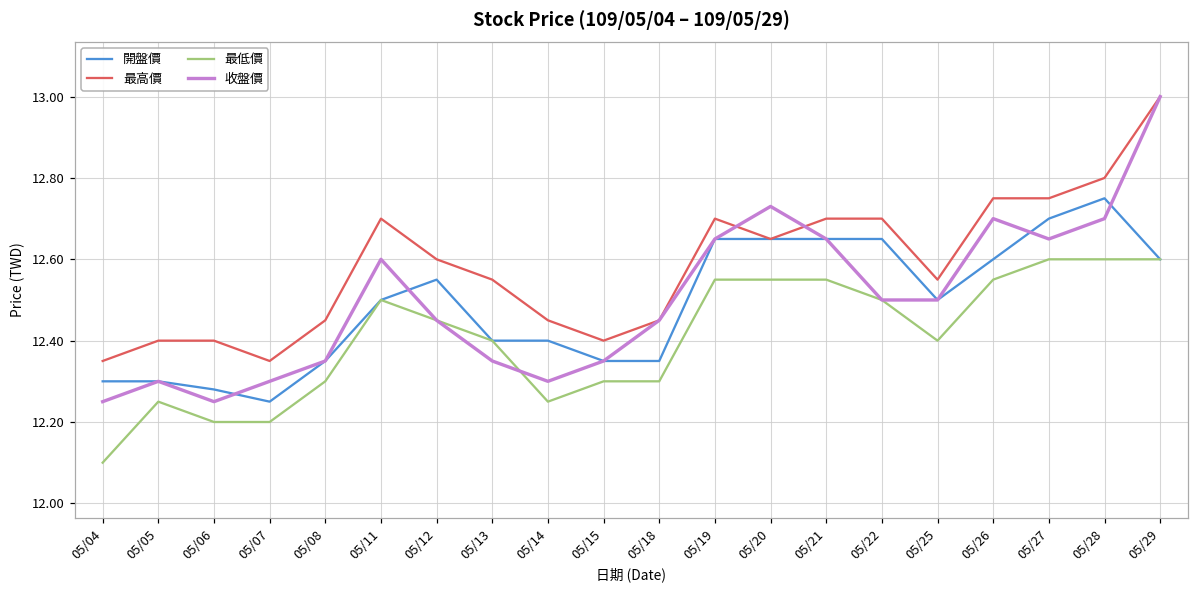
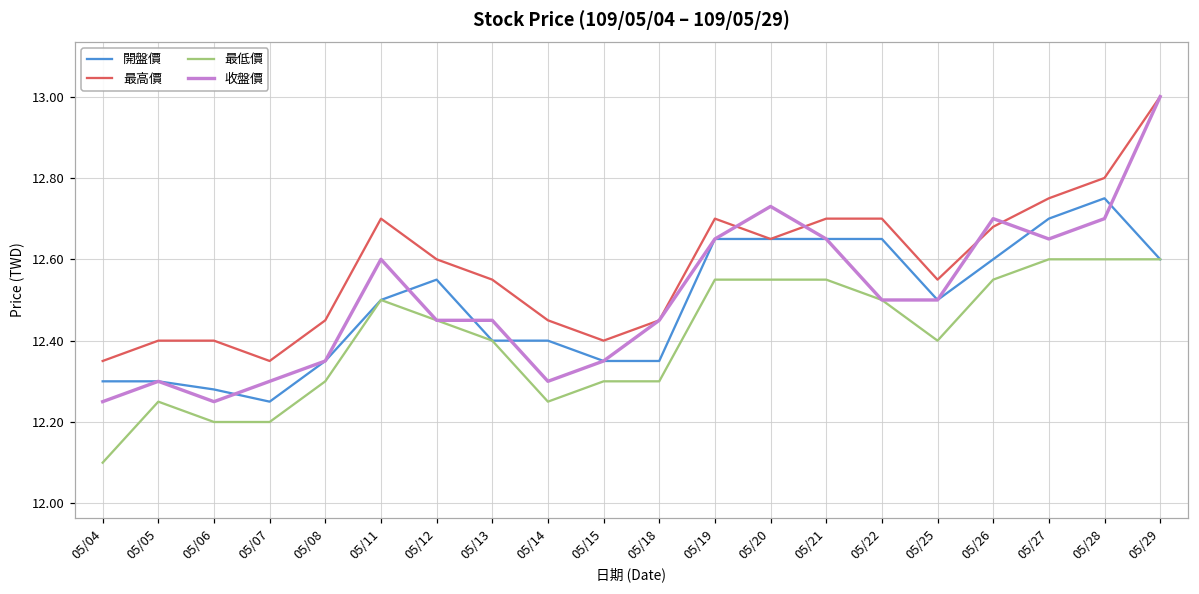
  {
    "開盤價": {
      "05/04": 12.30,
      "05/06": 12.28,
      "05/07": 12.25,
      "05/12": 12.55,
      "05/14": 12.40,
      "05/18": 12.35,
      "05/22": 12.65,
      "05/26": 12.60,
      "05/27": 12.70,
      "05/28": 12.75
    },
    "最高價": {
      "05/04": 12.35,
      "05/05": 12.40,
      "05/06": 12.40,
      "05/07": 12.35,
      "05/08": 12.45,
      "05/11": 12.70,
      "05/12": 12.60,
      "05/13": 12.55,
      "05/14": 12.45,
      "05/15": 12.40,
      "05/19": 12.70,
      "05/21": 12.70,
      "05/22": 12.70,
      "05/25": 12.55,
-     "05/26": 12.75,
+     "05/26": 12.68,
      "05/27": 12.75,
      "05/28": 12.80
    },
    "最低價": {
      "05/04": 12.10,
      "05/05": 12.25,
      "05/06": 12.20,
      "05/07": 12.20,
      "05/08": 12.30,
      "05/14": 12.25,
      "05/15": 12.30,
      "05/18": 12.30,
      "05/19": 12.55,
      "05/20": 12.55,
      "05/21": 12.55,
      "05/25": 12.40,
      "05/26": 12.55,
      "05/27": 12.60,
      "05/28": 12.60
    },
    "收盤價": {
      "05/04": 12.25,
      "05/06": 12.25,
      "05/07": 12.30,
      "05/11": 12.60,
-     "05/13": 12.35,
+     "05/13": 12.45,
      "05/14": 12.30,
      "05/20": 12.73,
      "05/26": 12.70,
      "05/27": 12.65,
      "05/28": 12.70
    }
  }
